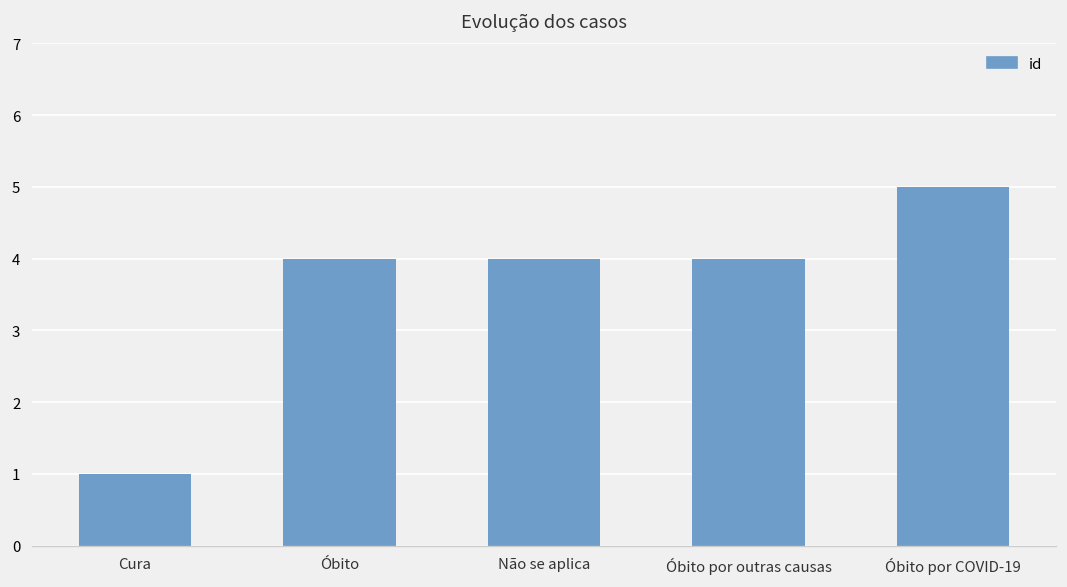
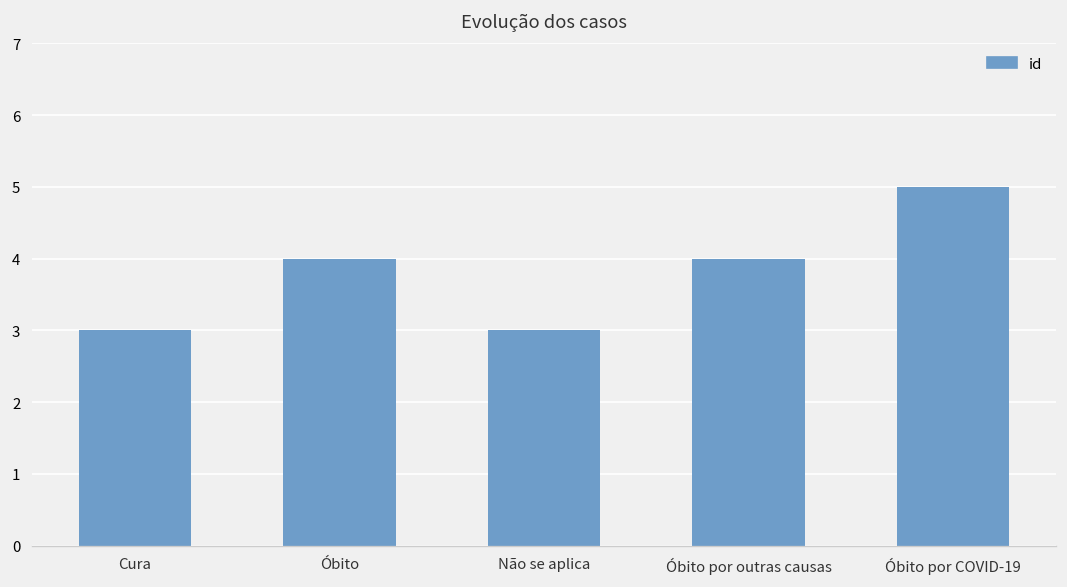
  {
-   "Cura": 1,
+   "Cura": 3,
    "Óbito": 4,
-   "Não se aplica": 4,
+   "Não se aplica": 3,
    "Óbito por outras causas": 4,
    "Óbito por COVID-19": 5
  }
